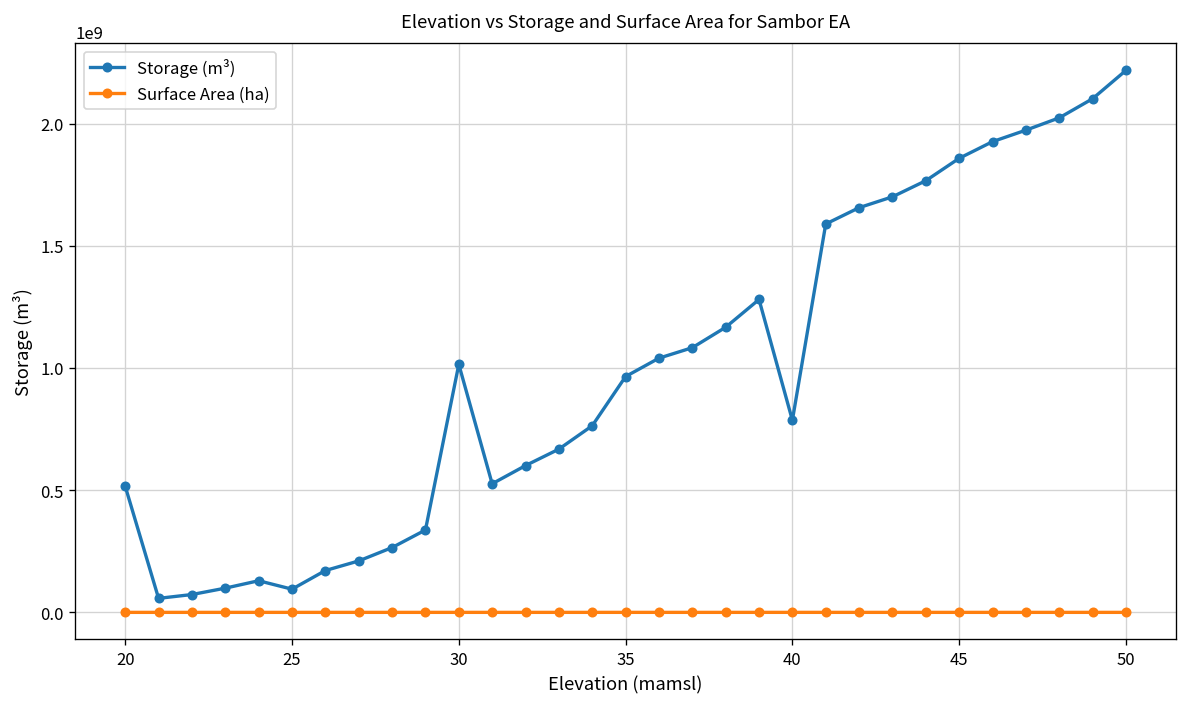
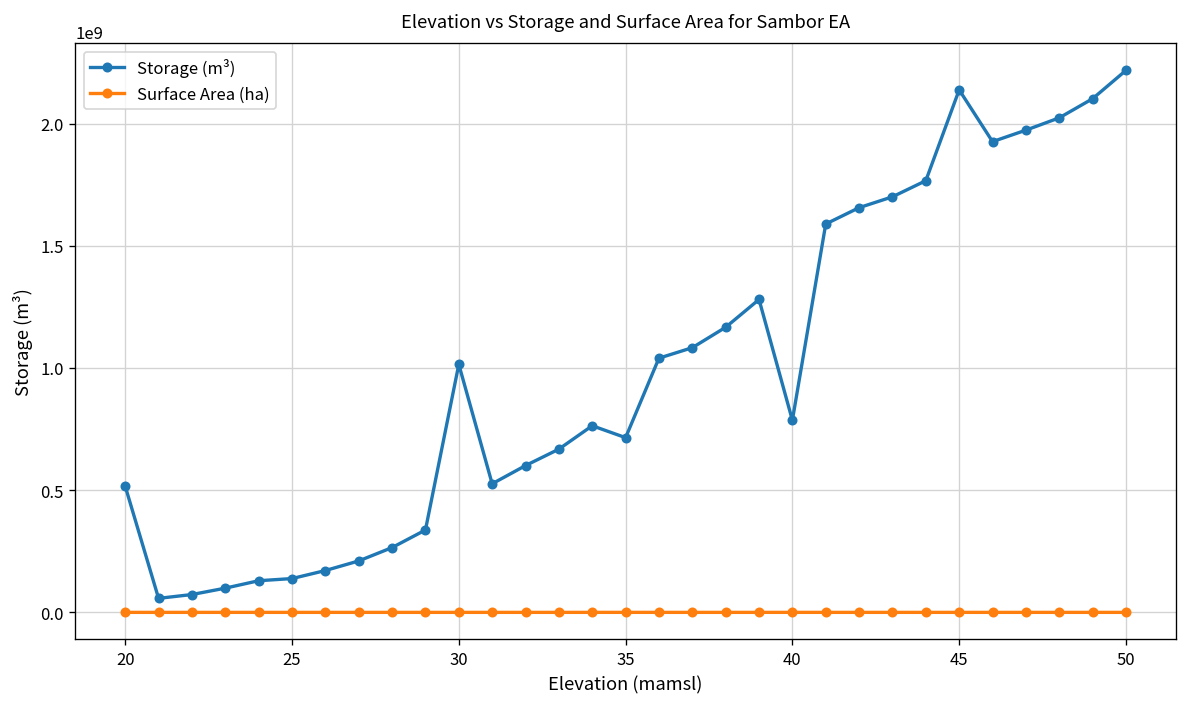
  {
    "Storage (m³)": {
      "20": 520000000,
-     "25": 90000000,
+     "25": 140000000,
      "30": 1010000000,
-     "35": 960000000,
+     "35": 710000000,
      "40": 790000000,
-     "45": 1860000000,
+     "45": 2140000000,
      "50": 2220000000
    },
    "Surface Area (ha)": {
      "20": 0,
      "25": 0,
      "30": 0,
      "35": 0,
      "40": 0,
      "45": 0,
      "50": 0
    }
  }
